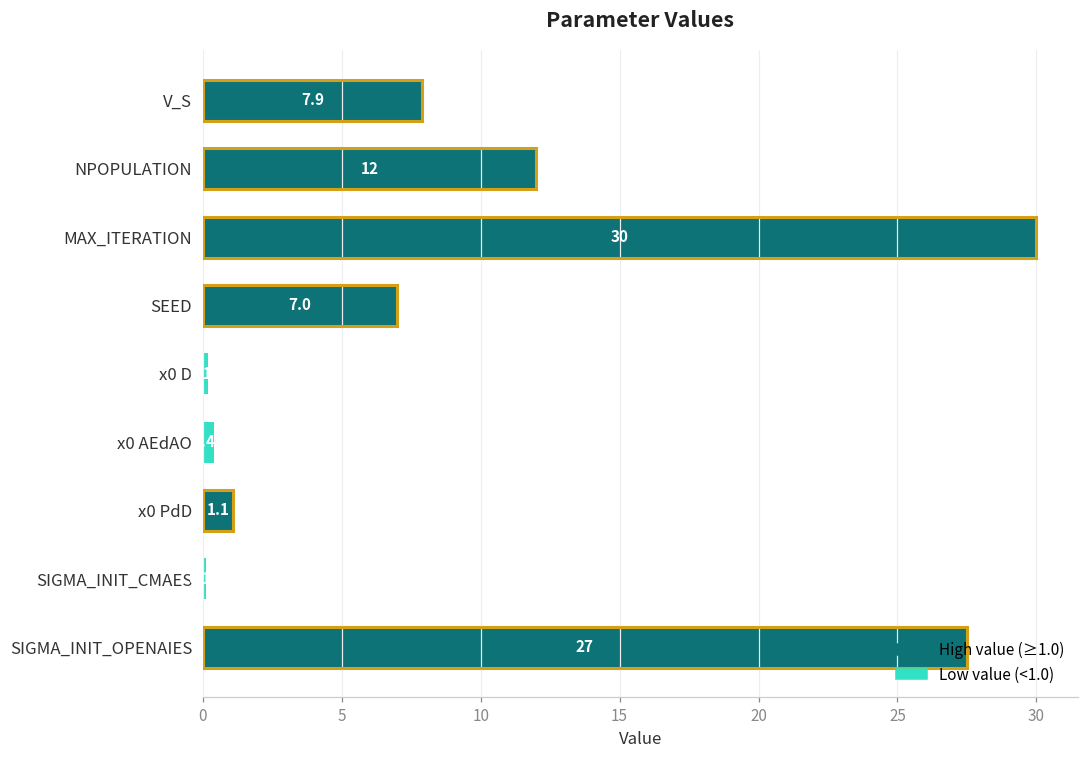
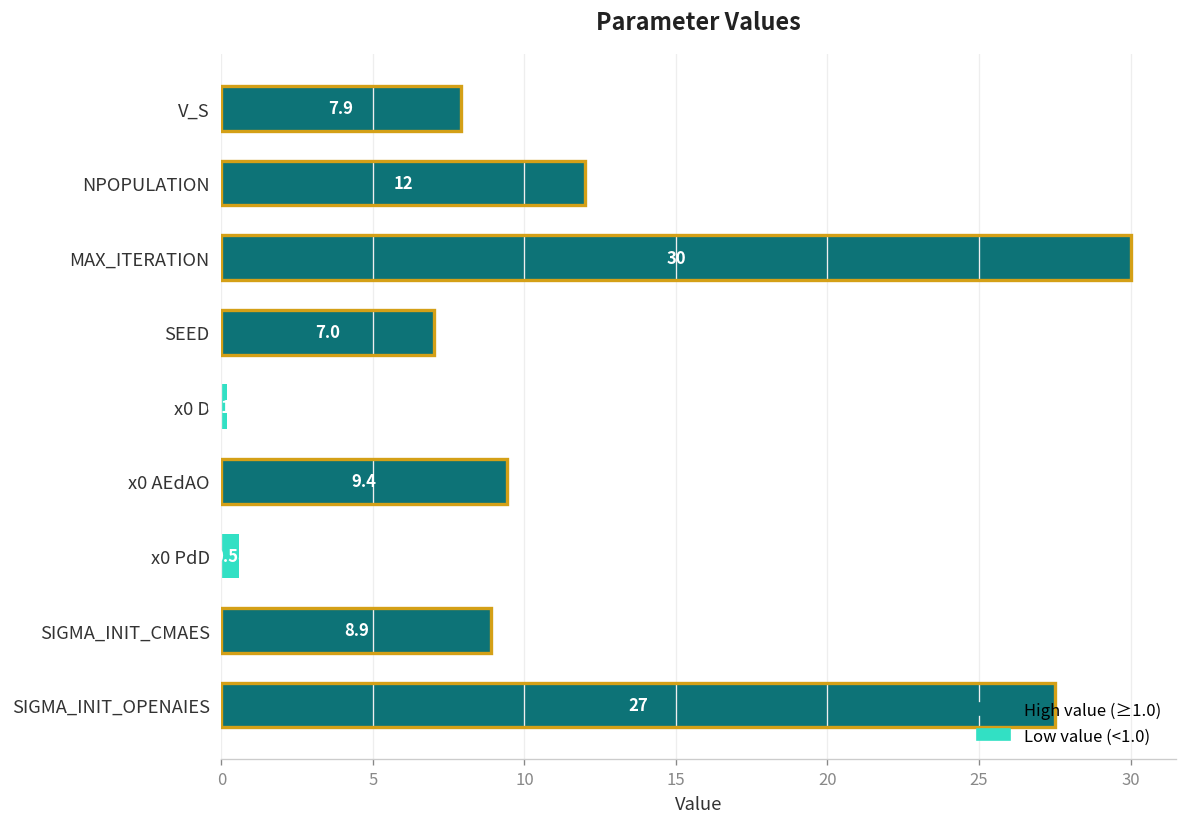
  {
    "x0 D": 0.2,
-   "x0 AEdAO": 0.4,
-   "x0 PdD": 1.1,
-   "SIGMA_INIT_CMAES": 0.1
+   "x0 AEdAO": 9.4,
+   "x0 PdD": 0.6,
+   "SIGMA_INIT_CMAES": 8.9
  }
